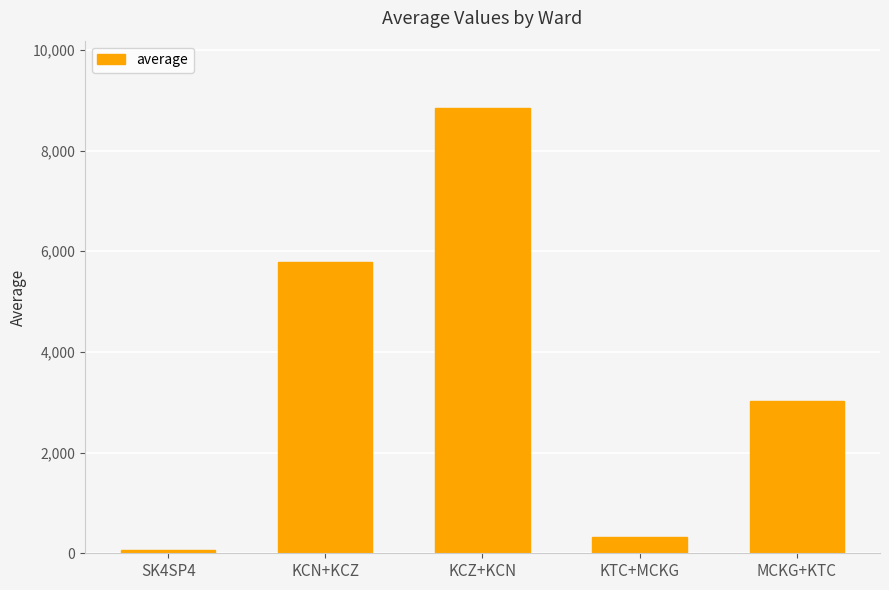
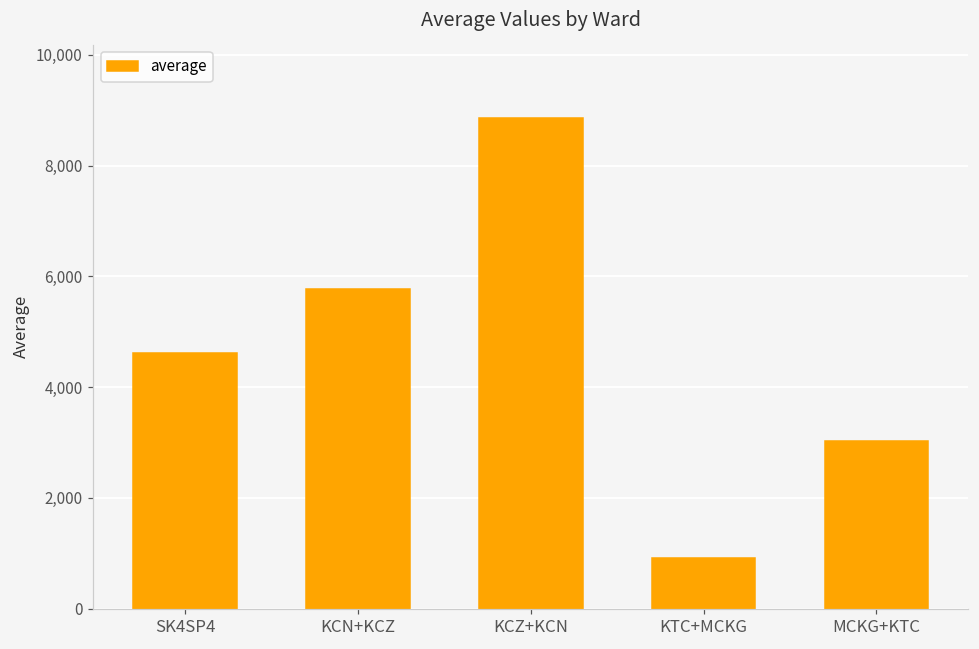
  {
-   "SK4SP4": "100",
+   "SK4SP4": "4,600",
    "KCN+KCZ": "5,800",
    "KCZ+KCN": "8,900",
-   "KTC+MCKG": "300",
+   "KTC+MCKG": "900",
    "MCKG+KTC": "3,000"
  }
